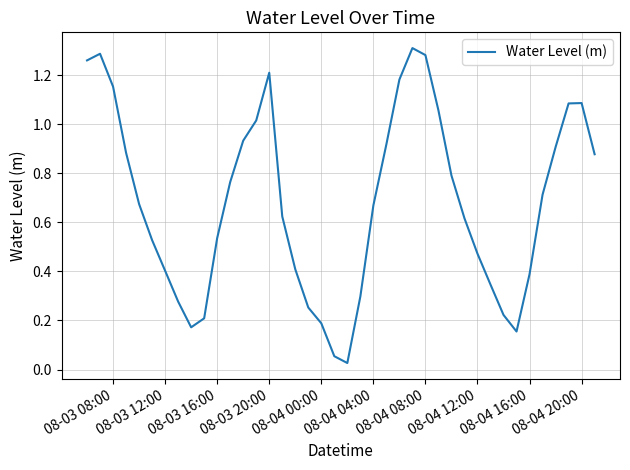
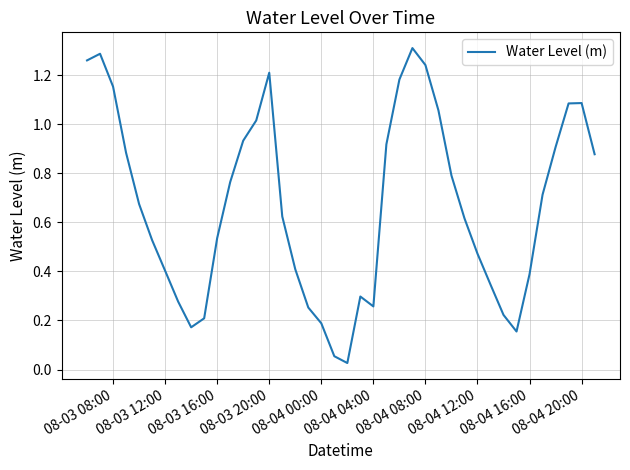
  {
    "08-03 08:00": 1.15,
    "08-03 12:00": 0.40,
    "08-03 16:00": 0.54,
    "08-03 20:00": 1.21,
    "08-04 00:00": 0.19,
-   "08-04 04:00": 0.67,
-   "08-04 08:00": 1.28,
+   "08-04 04:00": 0.26,
+   "08-04 08:00": 1.24,
    "08-04 12:00": 0.47,
    "08-04 16:00": 0.39,
    "08-04 20:00": 1.09
  }
